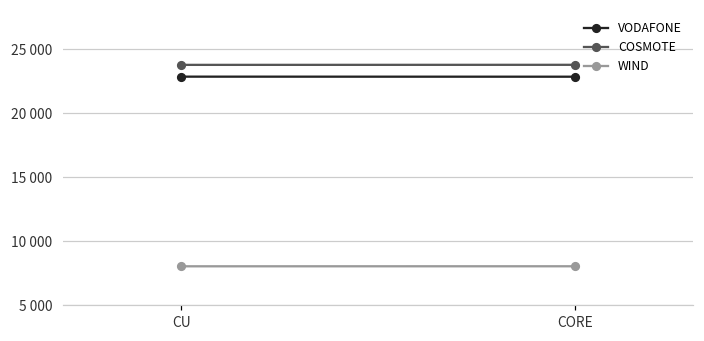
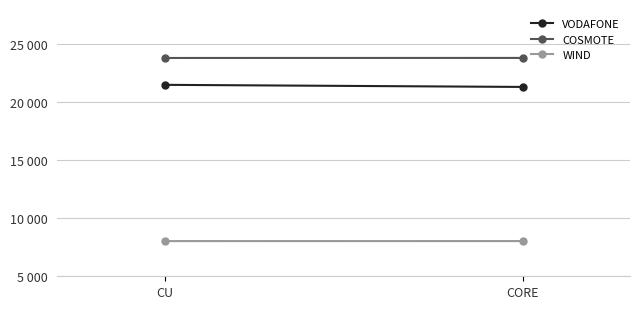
  {
    "VODAFONE": {
-     "CU": 22900,
-     "CORE": 22900
+     "CU": 21500,
+     "CORE": 21300
    },
    "COSMOTE": {
      "CU": 23800,
      "CORE": 23800
    },
    "WIND": {
      "CU": 8000,
      "CORE": 8000
    }
  }
